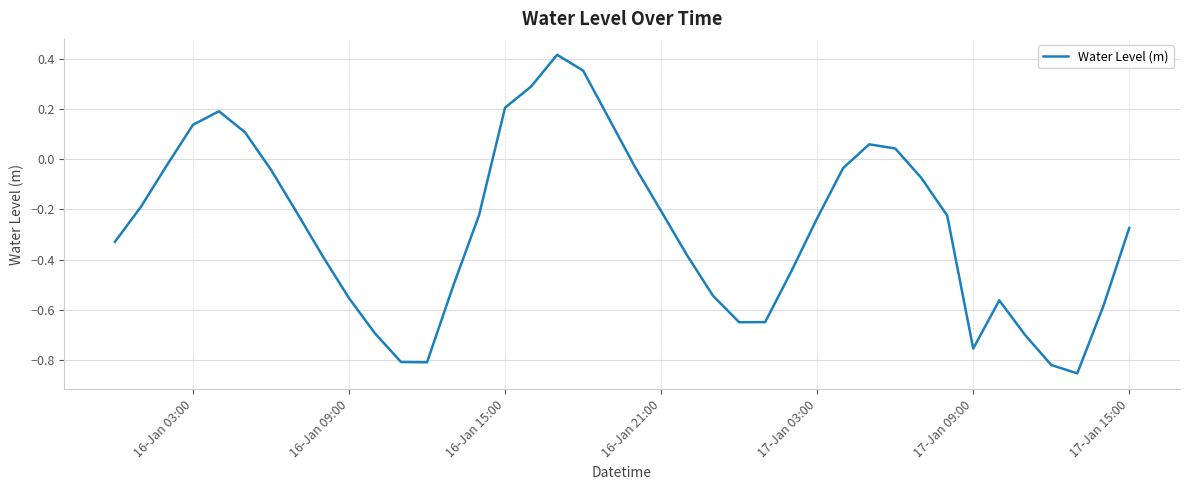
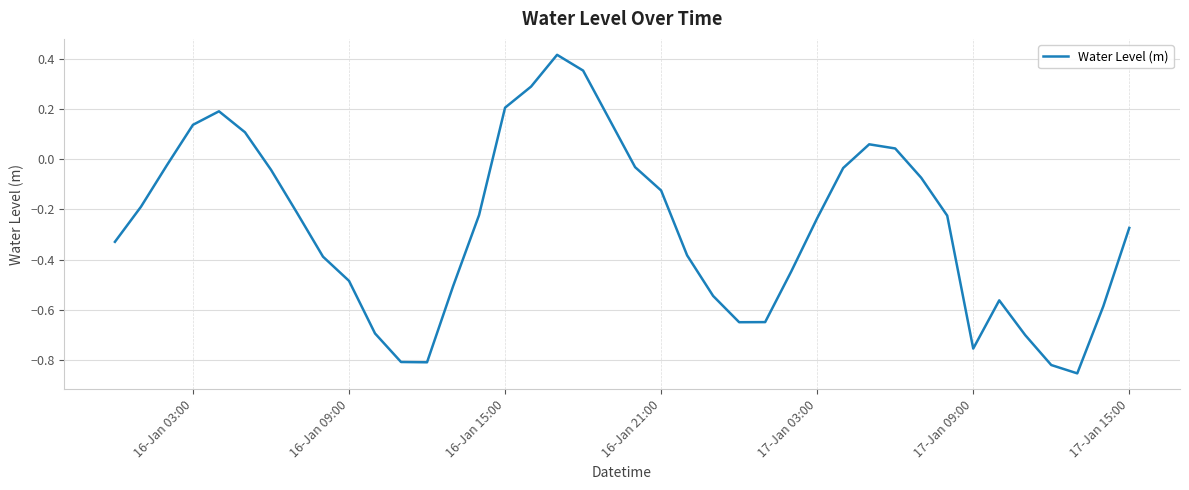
  {
    "16-Jan 03:00": 0.14,
-   "16-Jan 09:00": -0.55,
+   "16-Jan 09:00": -0.48,
    "16-Jan 15:00": 0.20,
-   "16-Jan 21:00": -0.21,
+   "16-Jan 21:00": -0.12,
    "17-Jan 03:00": -0.23,
    "17-Jan 09:00": -0.75,
    "17-Jan 15:00": -0.27
  }
